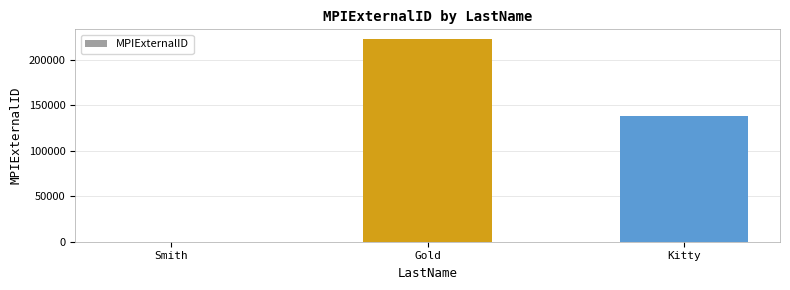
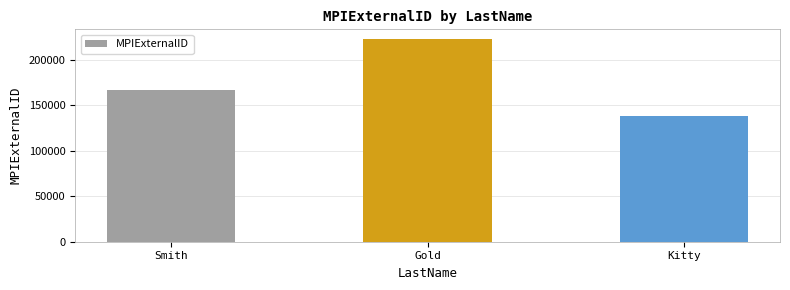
  {
-   "Smith": 0,
+   "Smith": 170000,
    "Gold": 220000,
    "Kitty": 140000
  }
